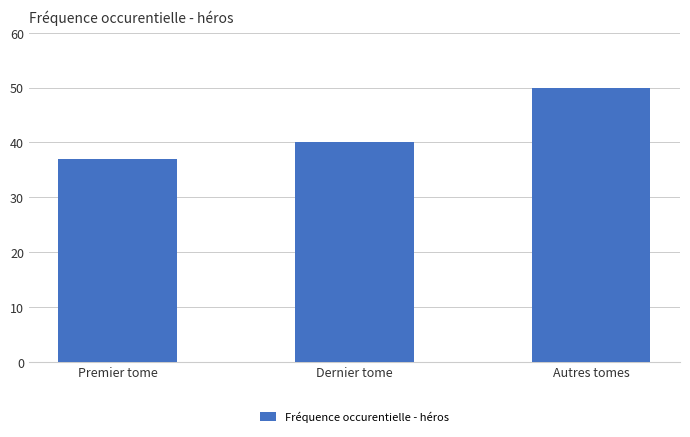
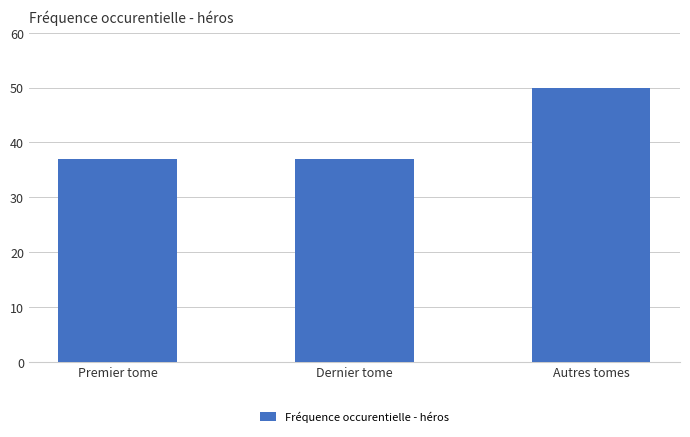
  {
    "Premier tome": 37,
-   "Dernier tome": 40,
+   "Dernier tome": 37,
    "Autres tomes": 50
  }
